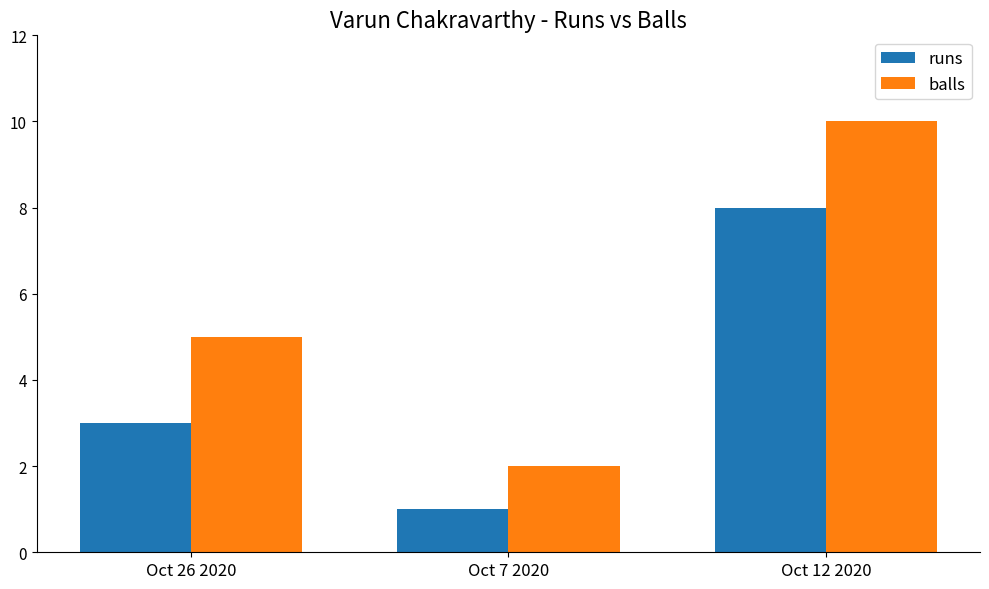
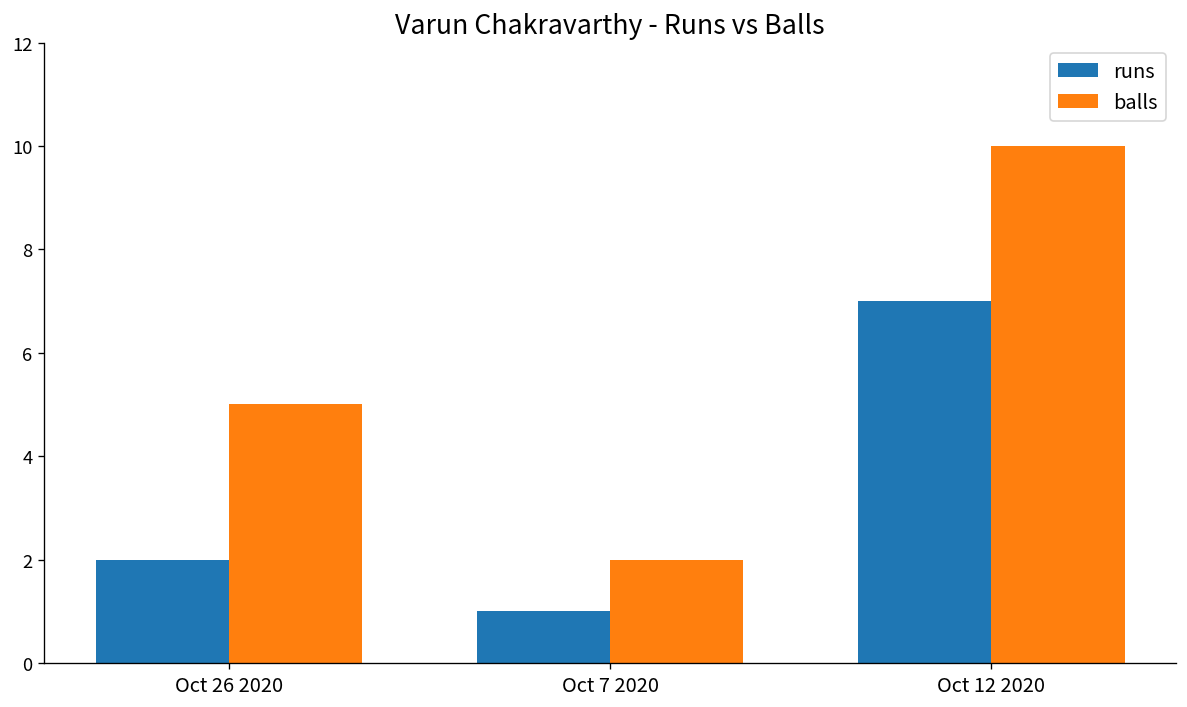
  {
    "runs": {
-     "Oct 26 2020": 3,
+     "Oct 26 2020": 2,
      "Oct 7 2020": 1,
-     "Oct 12 2020": 8
+     "Oct 12 2020": 7
    },
    "balls": {
      "Oct 26 2020": 5,
      "Oct 7 2020": 2,
      "Oct 12 2020": 10
    }
  }
